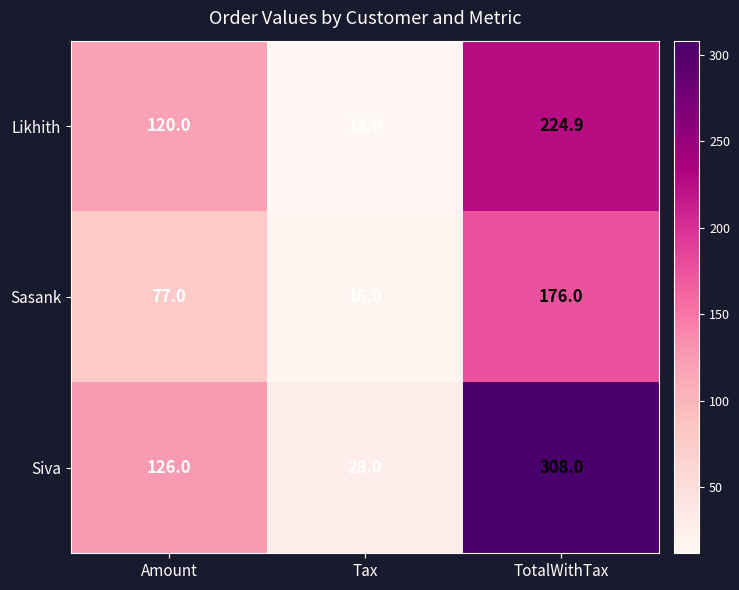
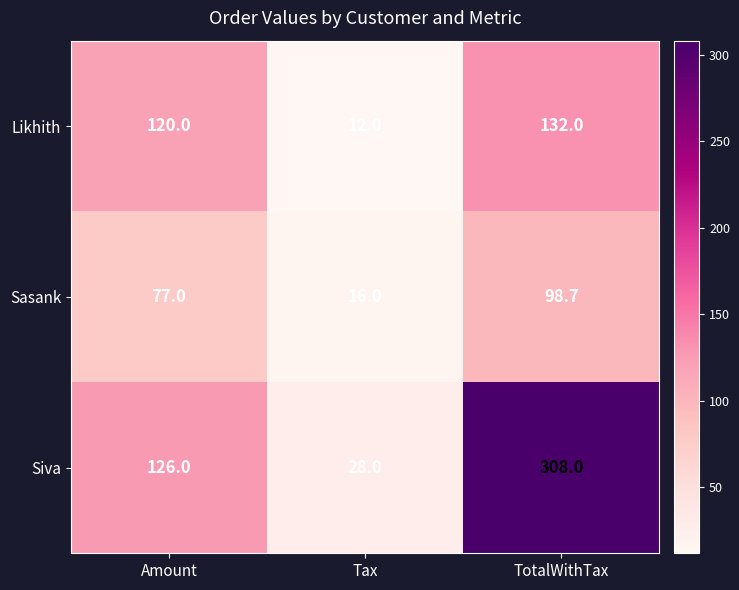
  {
    "Likhith": {
      "Amount": 120.0,
-     "TotalWithTax": 224.9
+     "TotalWithTax": 132.0
    },
    "Sasank": {
      "Amount": 77.0,
-     "TotalWithTax": 176.0
+     "TotalWithTax": 98.7
    },
    "Siva": {
      "Amount": 126.0,
      "TotalWithTax": 308.0
    }
  }
